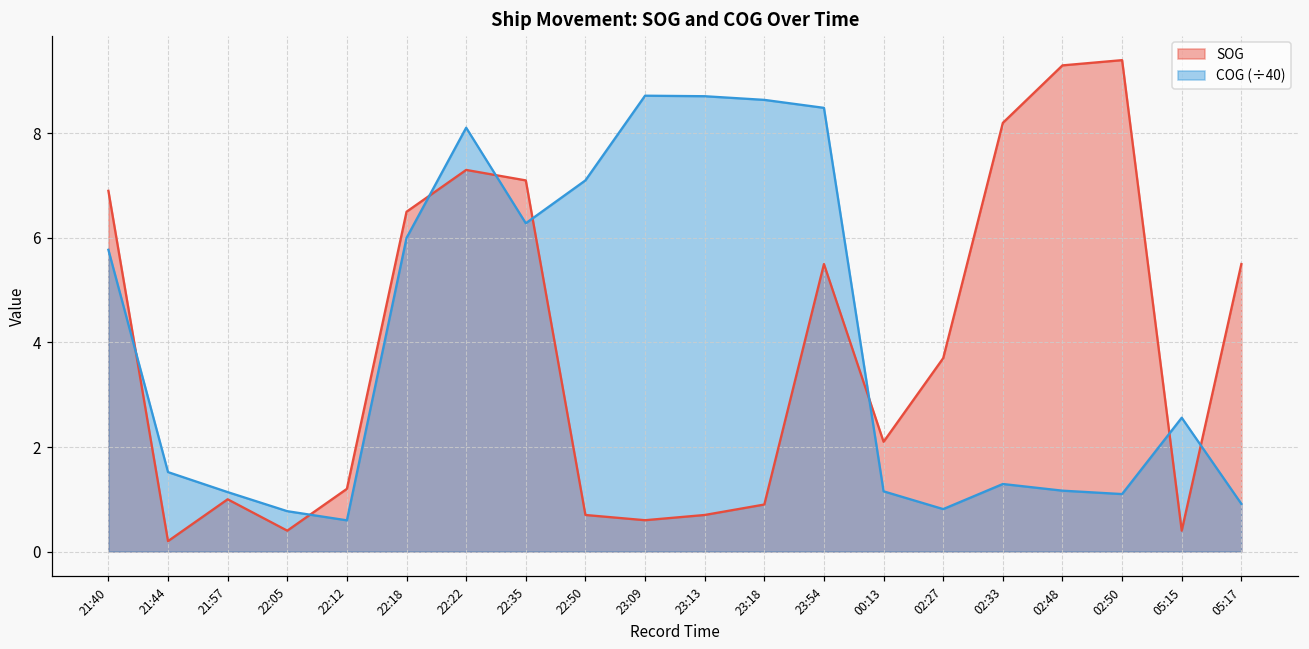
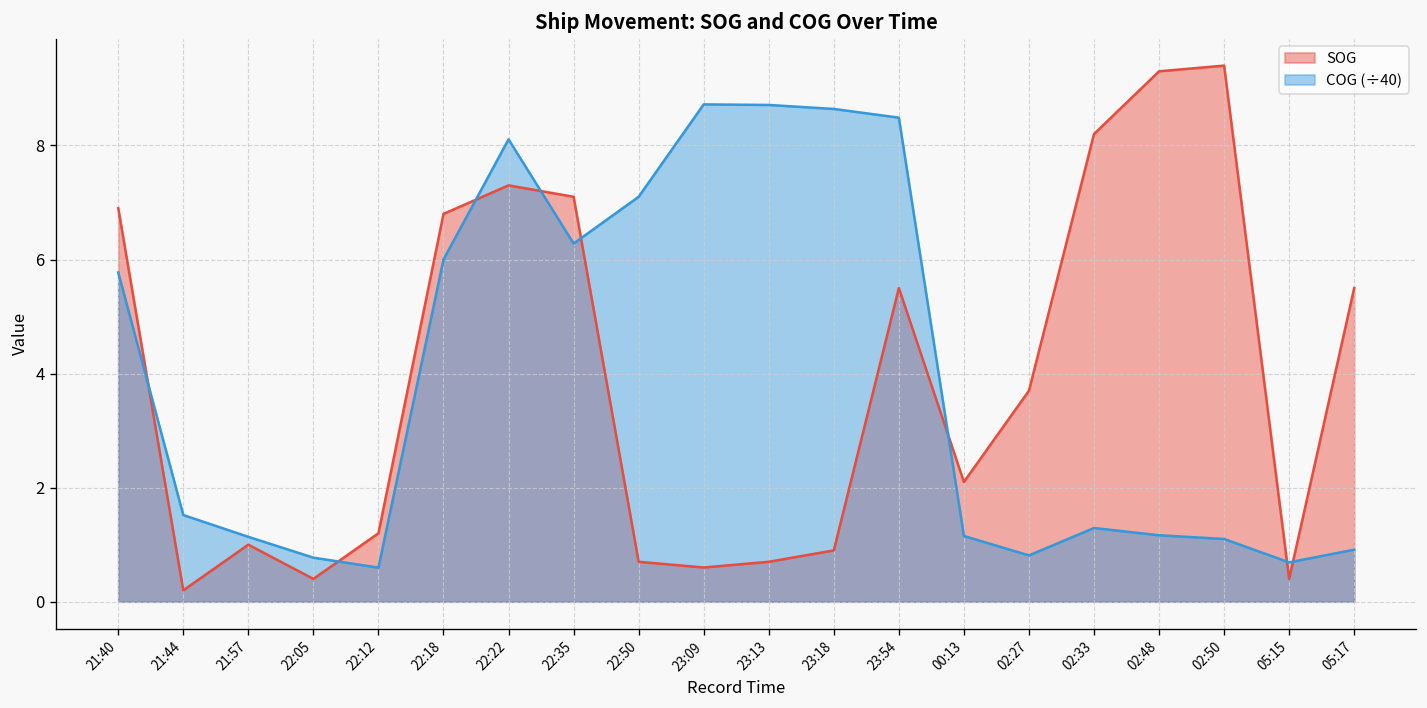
  {
    "SOG": {
      "21:40": 6.9,
      "21:44": 0.2,
      "21:57": 1.0,
      "22:05": 0.4,
      "22:12": 1.2,
-     "22:18": 6.5,
+     "22:18": 6.8,
      "22:22": 7.3,
      "22:35": 7.1,
      "22:50": 0.7,
      "23:09": 0.6,
      "23:13": 0.7,
      "23:18": 0.9,
      "23:54": 5.5,
      "00:13": 2.1,
      "02:27": 3.7,
      "02:33": 8.2,
      "02:48": 9.3,
      "02:50": 9.4,
      "05:15": 0.4,
      "05:17": 5.5
    },
    "COG (÷40)": {
      "21:40": 5.8,
      "21:44": 1.5,
      "21:57": 1.1,
      "22:05": 0.8,
      "22:12": 0.6,
      "22:18": 6.0,
      "22:22": 8.1,
      "22:35": 6.3,
      "22:50": 7.1,
      "23:09": 8.7,
      "23:13": 8.7,
      "23:18": 8.6,
      "23:54": 8.5,
      "00:13": 1.2,
      "02:27": 0.8,
      "02:33": 1.3,
      "02:48": 1.2,
      "02:50": 1.1,
-     "05:15": 2.6,
+     "05:15": 0.7,
      "05:17": 0.9
    }
  }
